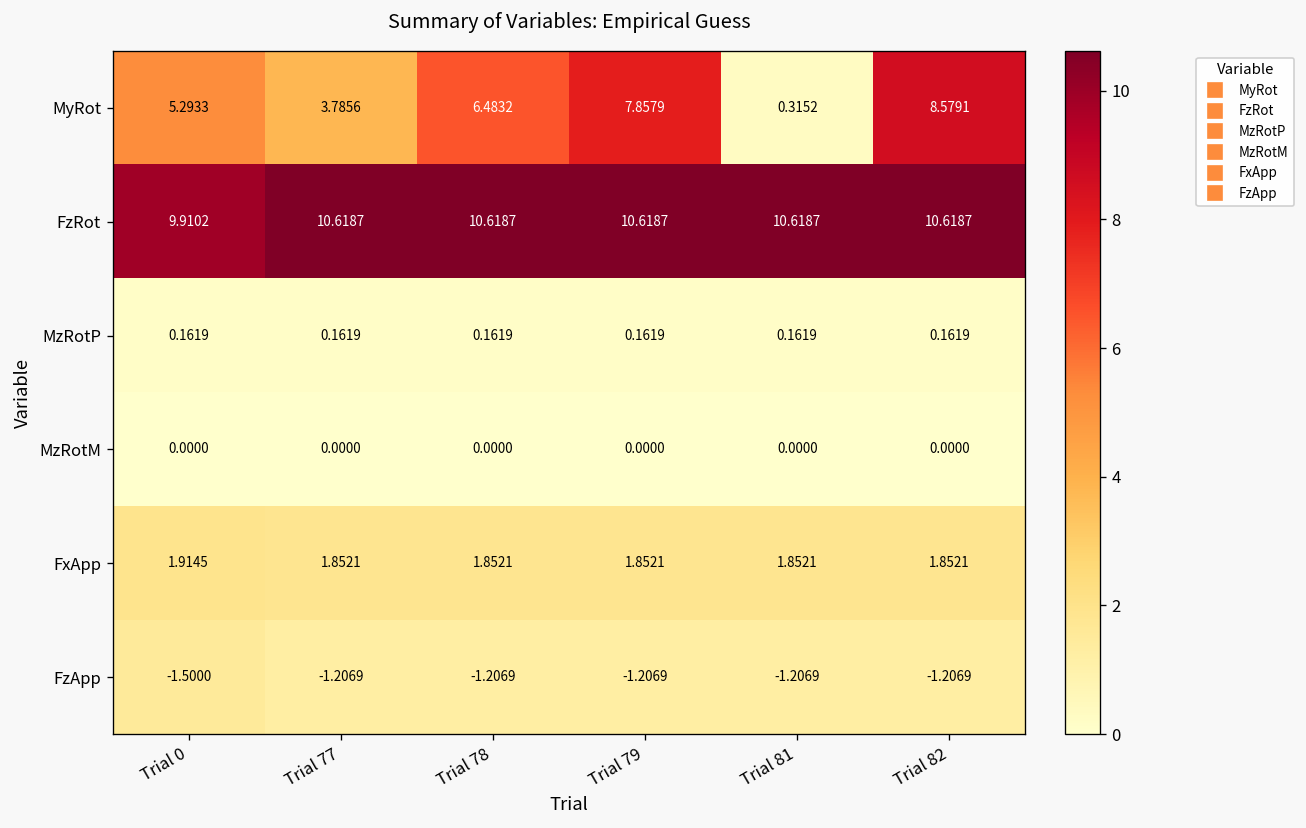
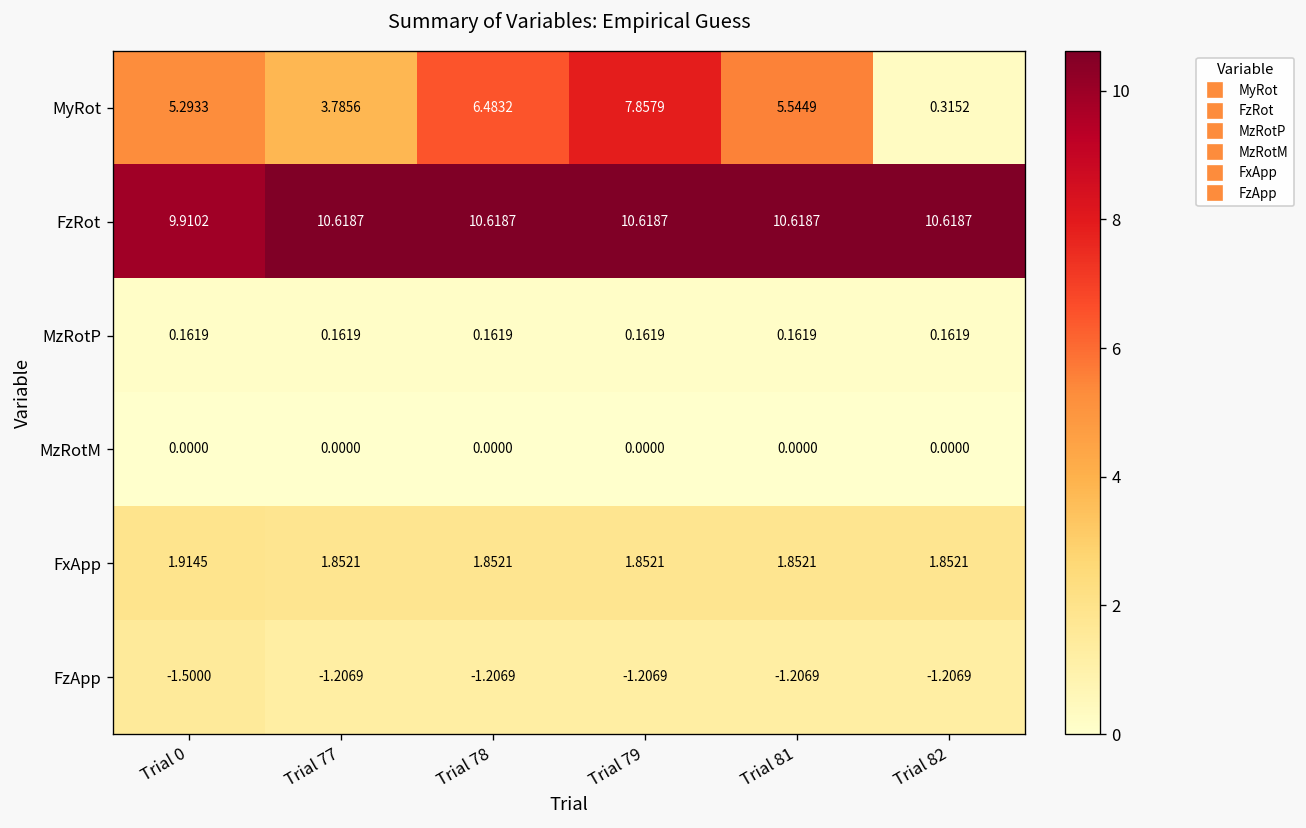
  {
    "MyRot": {
      "Trial 0": 5.2933,
      "Trial 77": 3.7856,
      "Trial 78": 6.4832,
      "Trial 79": 7.8579,
-     "Trial 81": 0.3152,
-     "Trial 82": 8.5791
+     "Trial 81": 5.5449,
+     "Trial 82": 0.3152
    },
    "FzRot": {
      "Trial 0": 9.9102,
      "Trial 77": 10.6187,
      "Trial 78": 10.6187,
      "Trial 79": 10.6187,
      "Trial 81": 10.6187,
      "Trial 82": 10.6187
    },
    "MzRotP": {
      "Trial 0": 0.1619,
      "Trial 77": 0.1619,
      "Trial 78": 0.1619,
      "Trial 79": 0.1619,
      "Trial 81": 0.1619,
      "Trial 82": 0.1619
    },
    "MzRotM": {
      "Trial 0": 0.0000,
      "Trial 77": 0.0000,
      "Trial 78": 0.0000,
      "Trial 79": 0.0000,
      "Trial 81": 0.0000,
      "Trial 82": 0.0000
    },
    "FxApp": {
      "Trial 0": 1.9145,
      "Trial 77": 1.8521,
      "Trial 78": 1.8521,
      "Trial 79": 1.8521,
      "Trial 81": 1.8521,
      "Trial 82": 1.8521
    },
    "FzApp": {
      "Trial 0": -1.5000,
      "Trial 77": -1.2069,
      "Trial 78": -1.2069,
      "Trial 79": -1.2069,
      "Trial 81": -1.2069,
      "Trial 82": -1.2069
    }
  }
